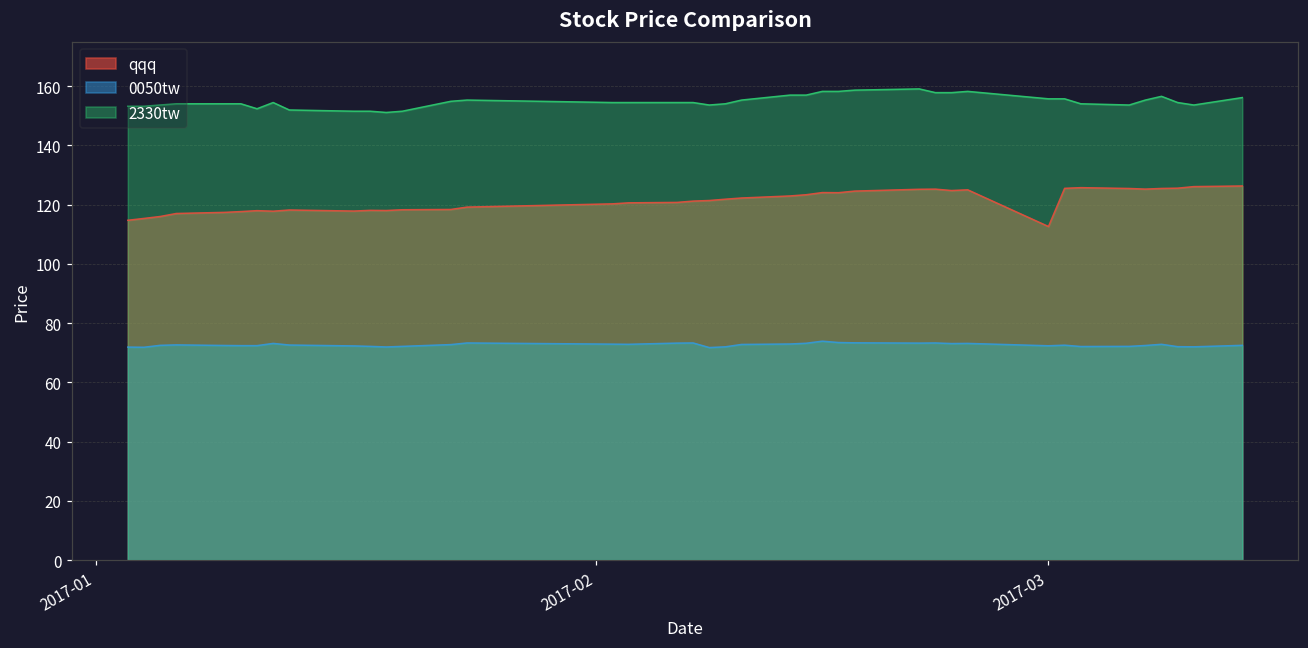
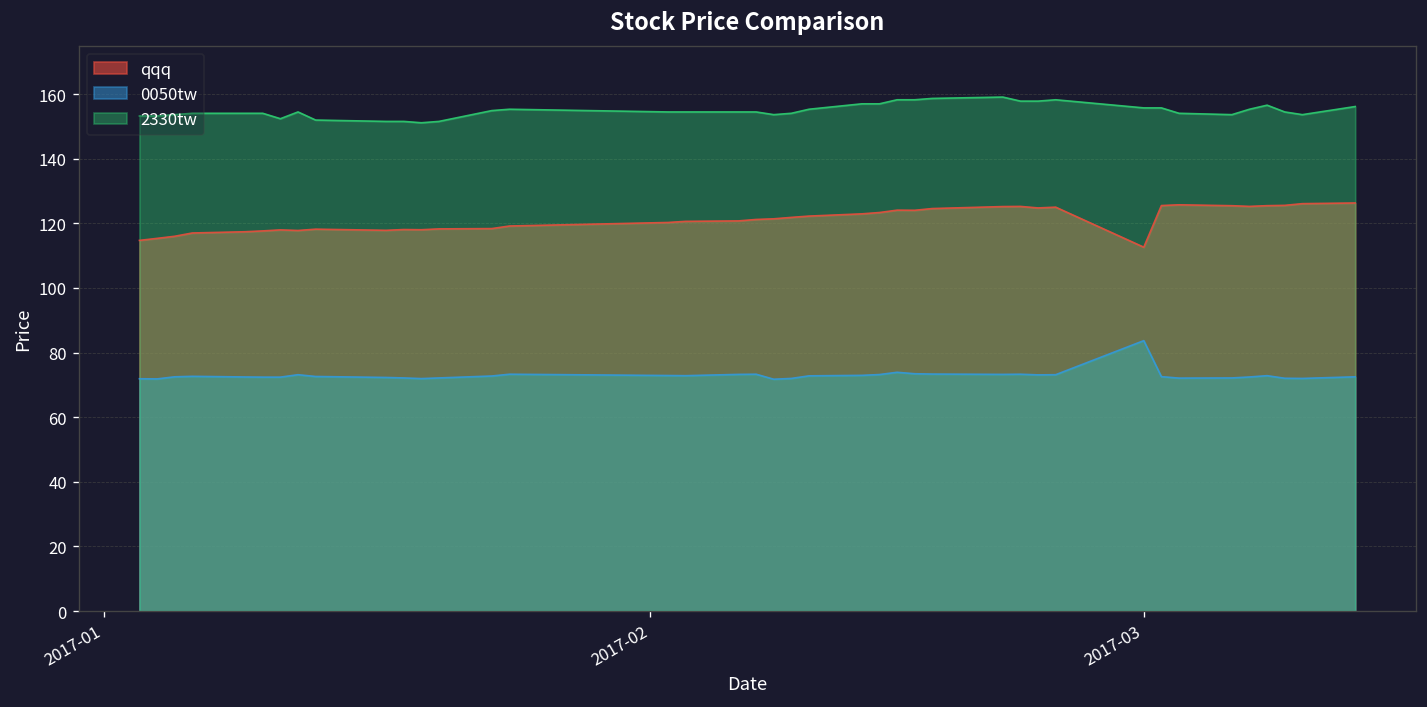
  {
    "qqq": {
      "2017-03": 113
    },
    "0050tw": {
-     "2017-03": 72
+     "2017-03": 84
    },
    "2330tw": {
      "2017-03": 156
    }
  }
